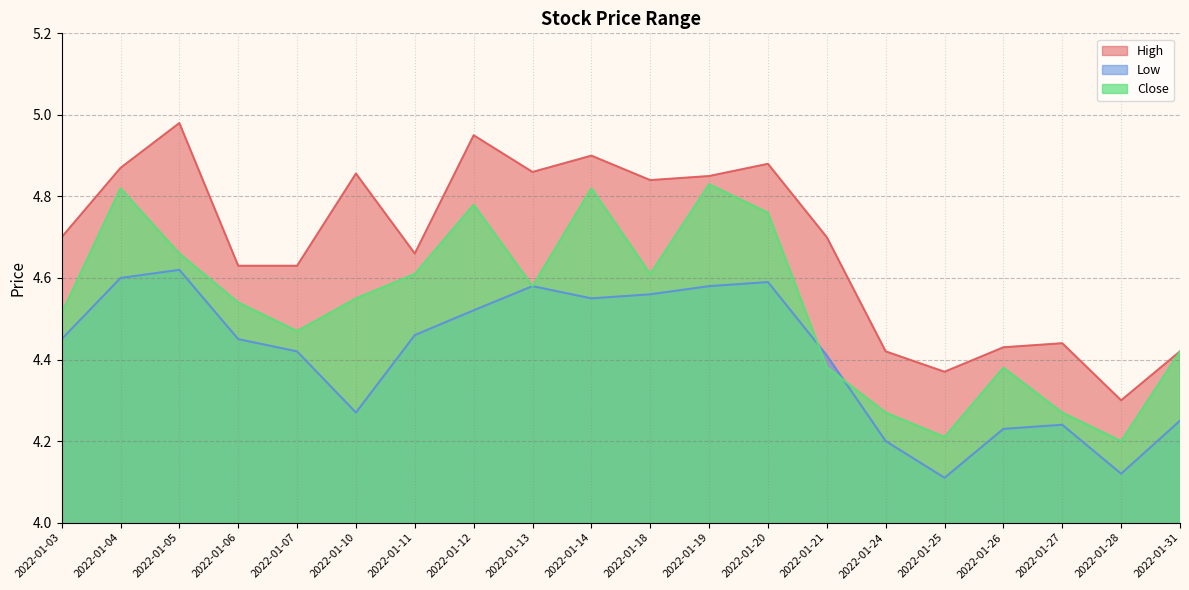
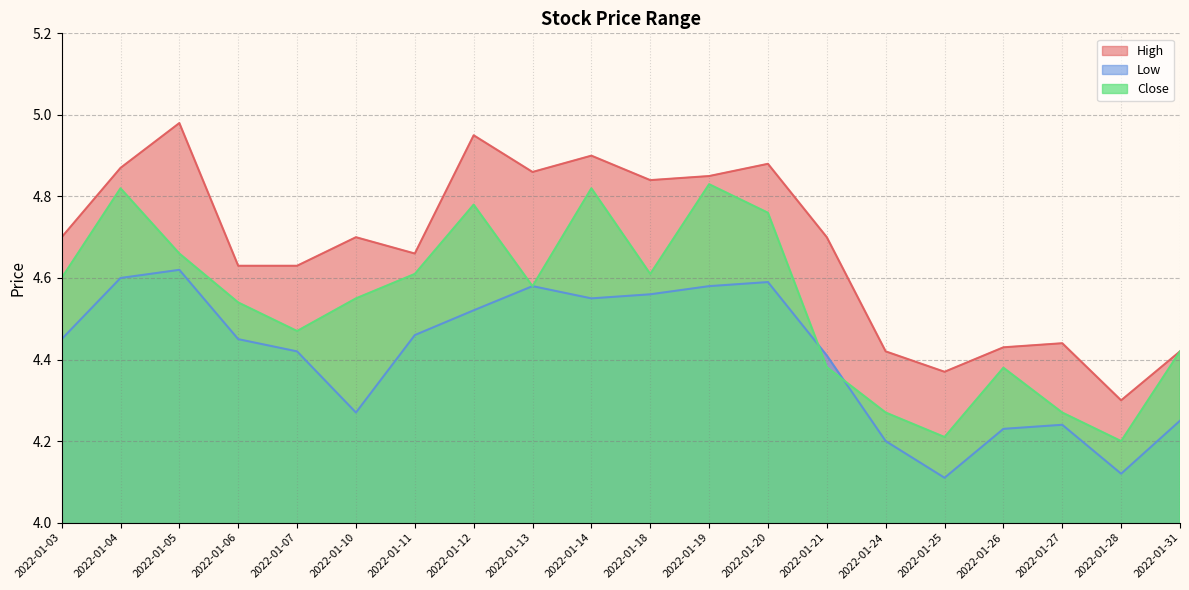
  {
    "High": {
      "2022-01-03": 4.70,
      "2022-01-04": 4.87,
      "2022-01-05": 4.98,
      "2022-01-06": 4.63,
      "2022-01-07": 4.63,
-     "2022-01-10": 4.86,
+     "2022-01-10": 4.70,
      "2022-01-11": 4.66,
      "2022-01-12": 4.95,
      "2022-01-13": 4.86,
      "2022-01-14": 4.90,
      "2022-01-18": 4.84,
      "2022-01-19": 4.85,
      "2022-01-20": 4.88,
      "2022-01-21": 4.70,
      "2022-01-24": 4.42,
      "2022-01-25": 4.37,
      "2022-01-26": 4.43,
      "2022-01-27": 4.44,
      "2022-01-28": 4.30
    },
    "Low": {
      "2022-01-03": 4.45,
      "2022-01-04": 4.60,
      "2022-01-05": 4.62,
      "2022-01-06": 4.45,
      "2022-01-07": 4.42,
      "2022-01-10": 4.27,
      "2022-01-11": 4.46,
      "2022-01-12": 4.52,
      "2022-01-14": 4.55,
      "2022-01-18": 4.56,
      "2022-01-19": 4.58,
      "2022-01-20": 4.59,
      "2022-01-21": 4.41,
      "2022-01-24": 4.20,
      "2022-01-25": 4.11,
      "2022-01-26": 4.23,
      "2022-01-27": 4.24,
      "2022-01-28": 4.12,
      "2022-01-31": 4.25
    },
    "Close": {
-     "2022-01-03": 4.51,
+     "2022-01-03": 4.60,
      "2022-01-04": 4.82,
      "2022-01-05": 4.66,
      "2022-01-06": 4.54,
      "2022-01-07": 4.47,
      "2022-01-10": 4.55,
      "2022-01-11": 4.61,
      "2022-01-12": 4.78,
      "2022-01-14": 4.82,
      "2022-01-18": 4.61,
      "2022-01-19": 4.83,
      "2022-01-20": 4.76,
      "2022-01-21": 4.38,
      "2022-01-24": 4.27,
      "2022-01-25": 4.21,
      "2022-01-26": 4.38,
      "2022-01-27": 4.27,
      "2022-01-28": 4.20
    }
  }
